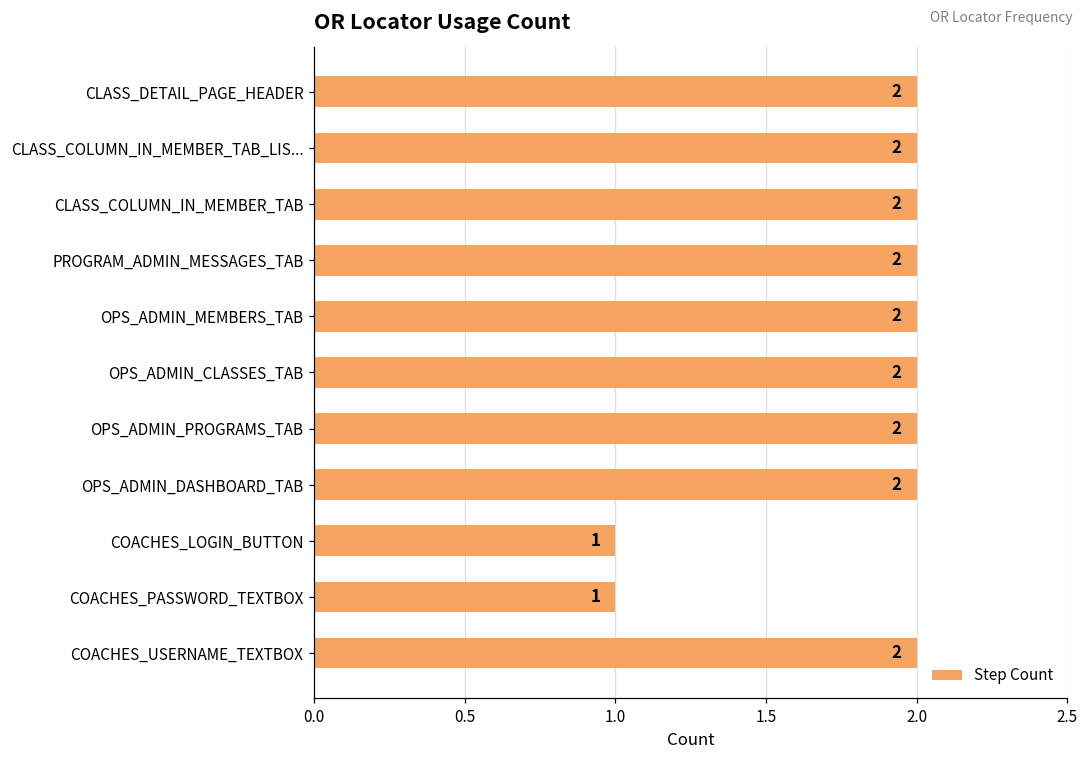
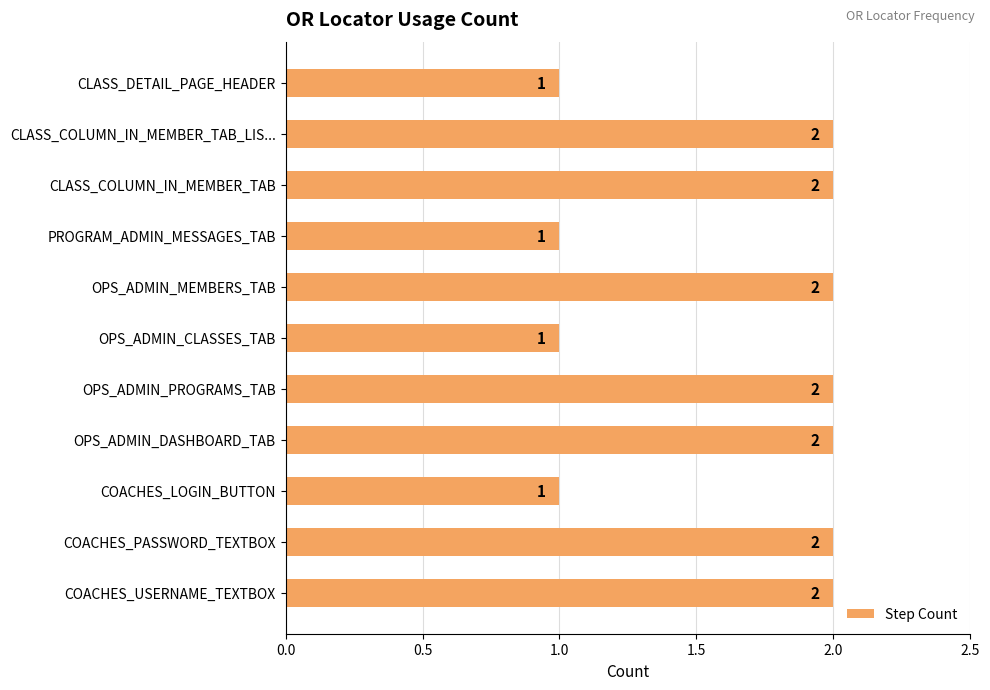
  {
-   "CLASS_DETAIL_PAGE_HEADER": 2,
+   "CLASS_DETAIL_PAGE_HEADER": 1,
    "CLASS_COLUMN_IN_MEMBER_TAB_LIS...": 2,
    "CLASS_COLUMN_IN_MEMBER_TAB": 2,
-   "PROGRAM_ADMIN_MESSAGES_TAB": 2,
+   "PROGRAM_ADMIN_MESSAGES_TAB": 1,
    "OPS_ADMIN_MEMBERS_TAB": 2,
-   "OPS_ADMIN_CLASSES_TAB": 2,
+   "OPS_ADMIN_CLASSES_TAB": 1,
    "OPS_ADMIN_PROGRAMS_TAB": 2,
    "OPS_ADMIN_DASHBOARD_TAB": 2,
    "COACHES_LOGIN_BUTTON": 1,
-   "COACHES_PASSWORD_TEXTBOX": 1,
+   "COACHES_PASSWORD_TEXTBOX": 2,
    "COACHES_USERNAME_TEXTBOX": 2
  }
